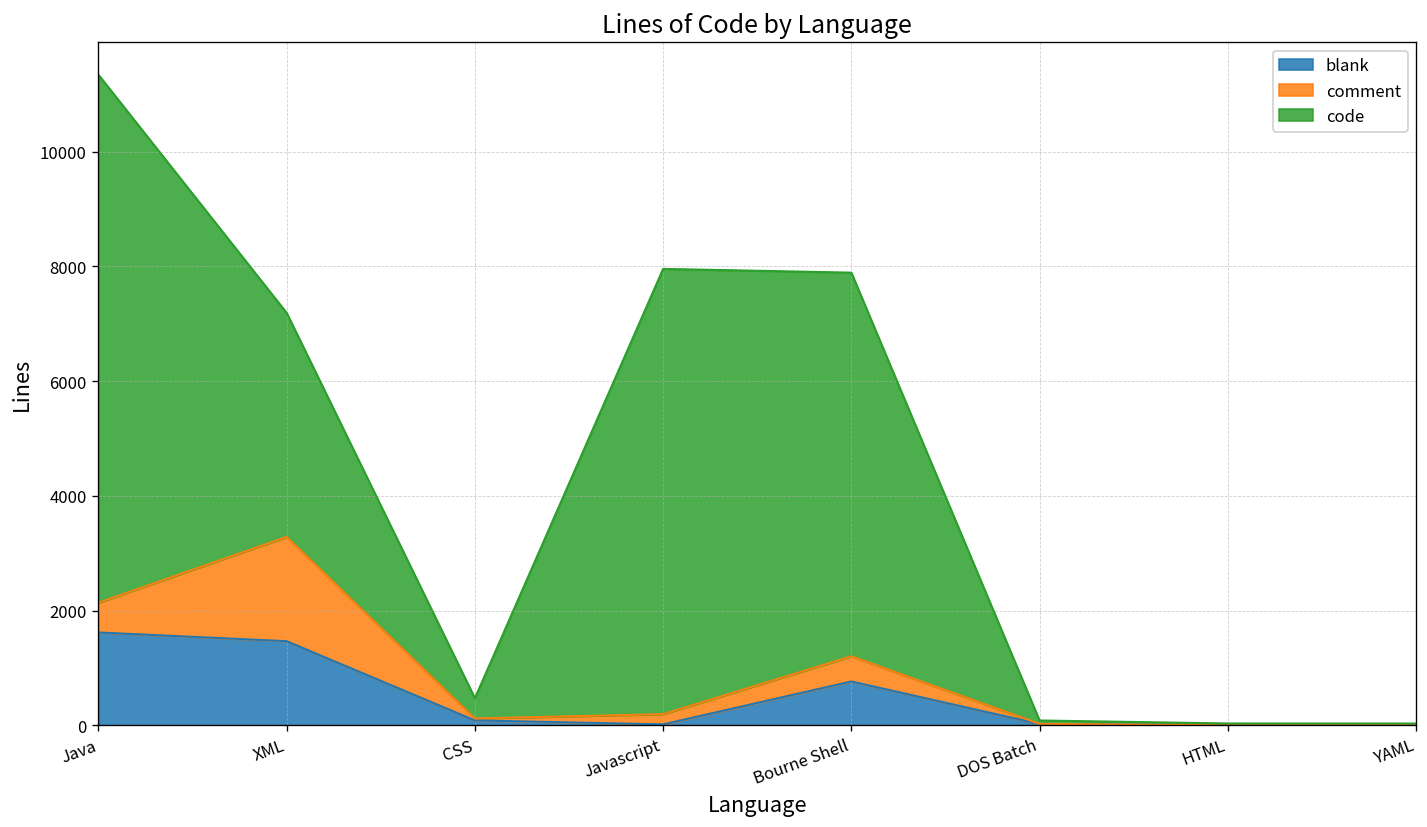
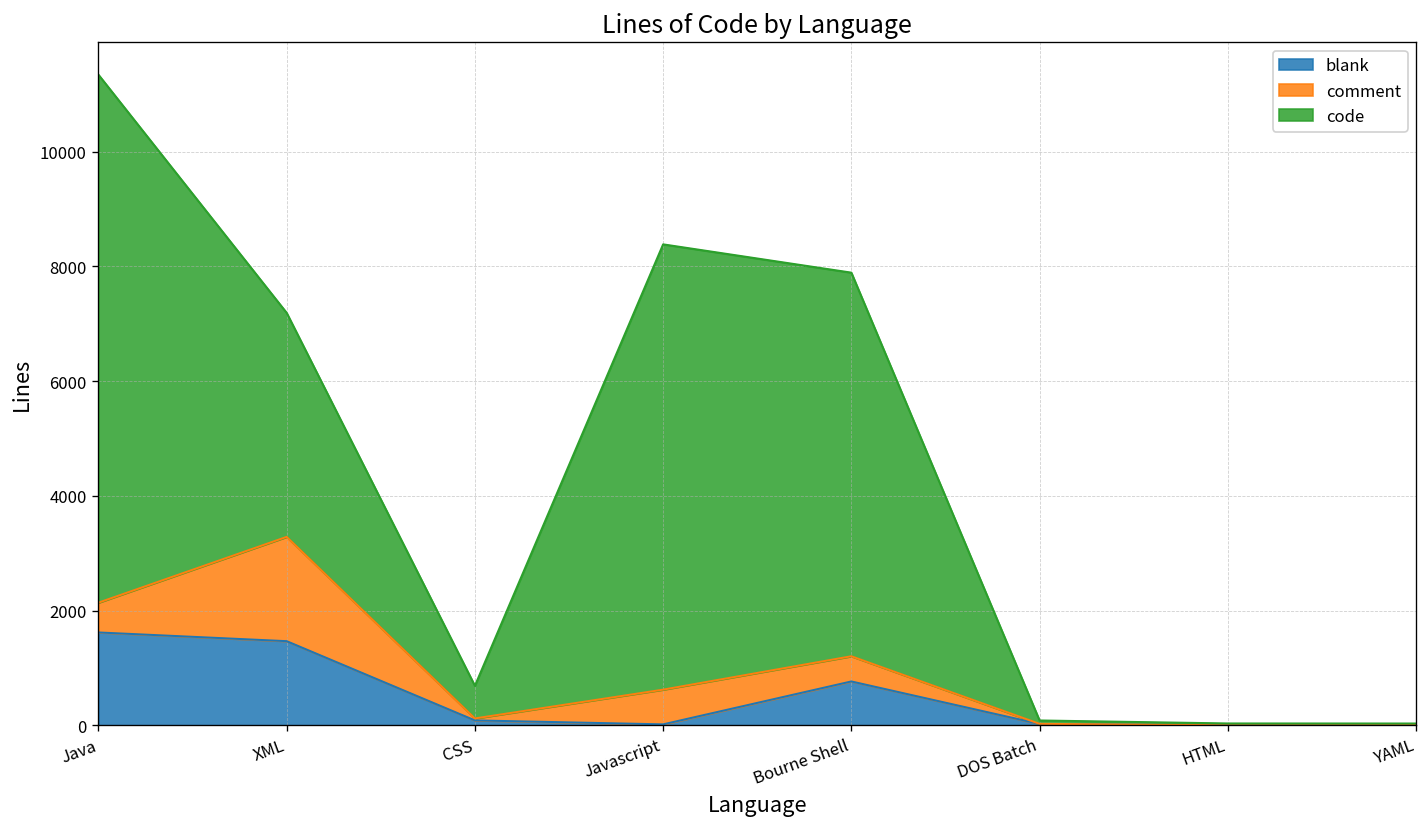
  {
    "blank": {
      "Java": 1600,
      "XML": 1500,
      "Javascript": 0,
      "Bourne Shell": 800
    },
    "comment": {
      "Java": 500,
      "XML": 1800,
-     "Javascript": 200,
+     "Javascript": 600,
      "Bourne Shell": 400
    },
    "code": {
      "Java": 9200,
      "XML": 3900,
-     "CSS": 400,
+     "CSS": 600,
      "Javascript": 7800,
      "Bourne Shell": 6700,
      "DOS Batch": 100
    }
  }
